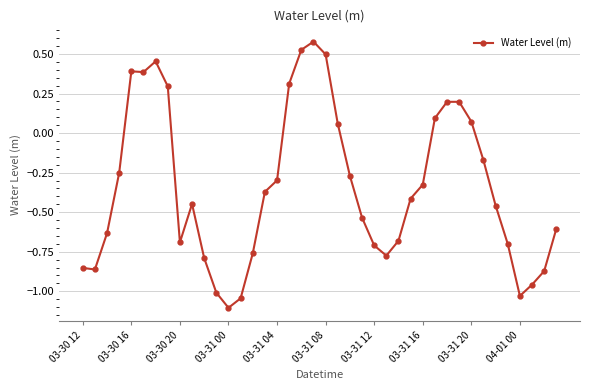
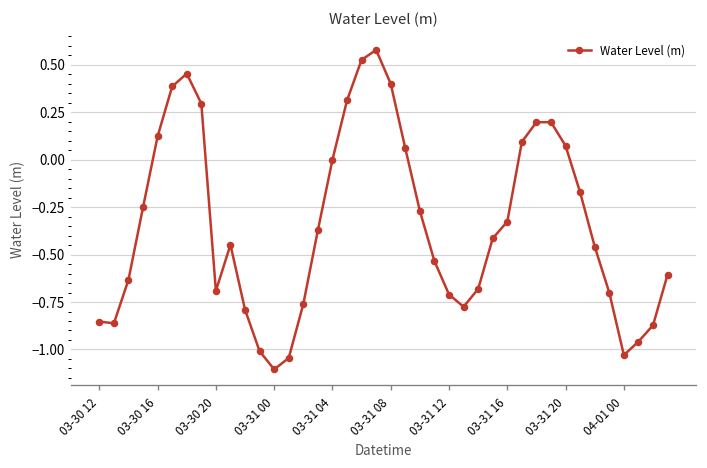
  {
    "03-30 12": -0.85,
-   "03-30 16": 0.39,
+   "03-30 16": 0.12,
    "03-30 20": -0.69,
    "03-31 00": -1.10,
-   "03-31 04": -0.30,
-   "03-31 08": 0.50,
+   "03-31 04": 0.00,
+   "03-31 08": 0.40,
    "03-31 12": -0.71,
    "03-31 16": -0.33,
    "03-31 20": 0.07,
    "04-01 00": -1.03
  }
